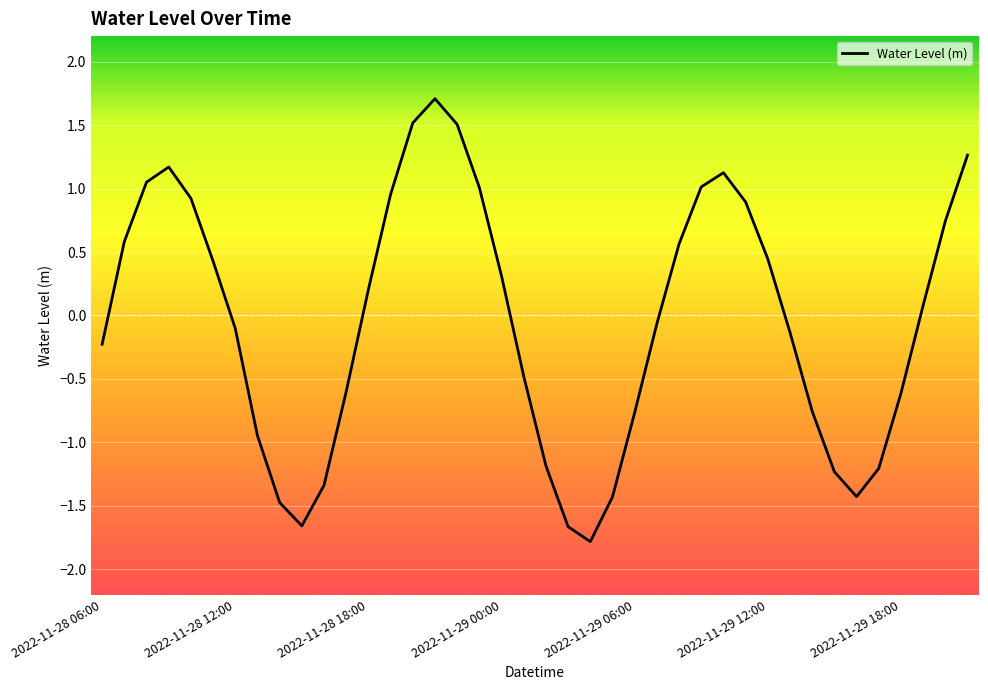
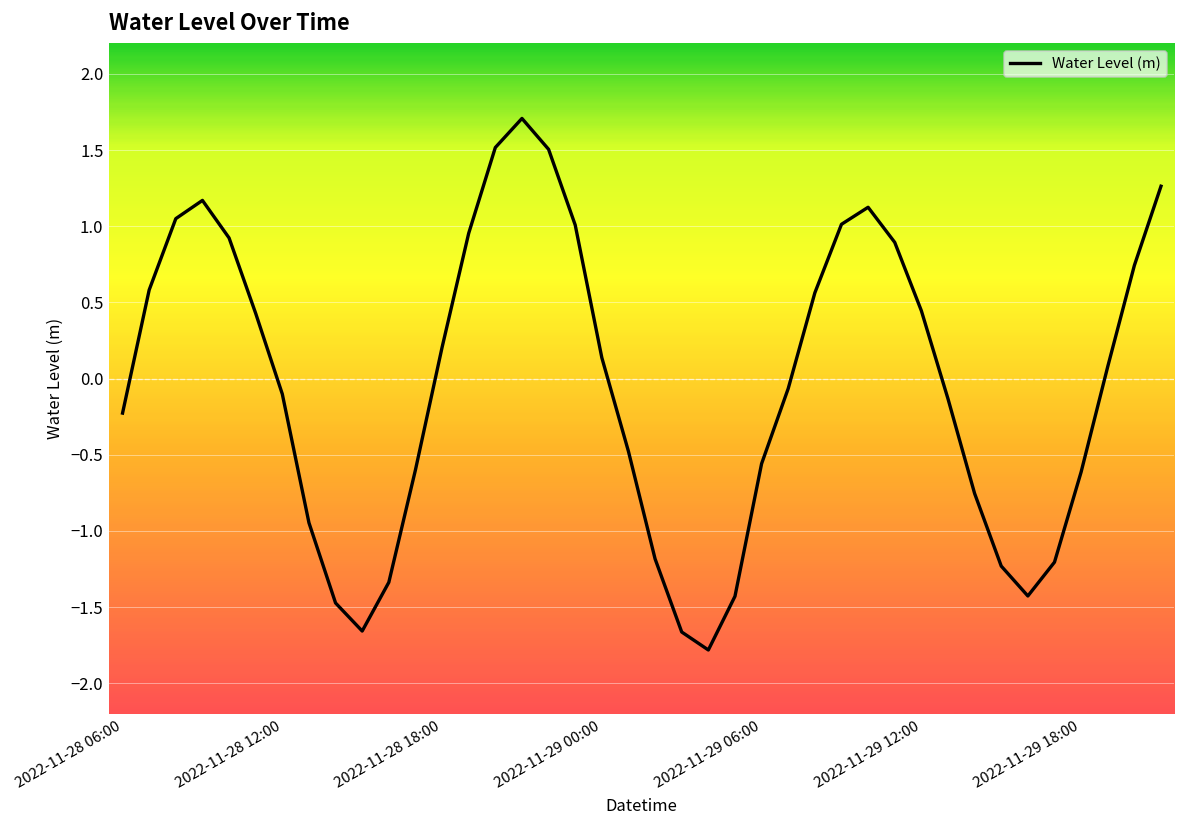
  {
    "2022-11-28 06:00": -0.23,
    "2022-11-28 12:00": -0.10,
    "2022-11-28 18:00": 0.20,
-   "2022-11-29 00:00": 0.31,
-   "2022-11-29 06:00": -0.76,
+   "2022-11-29 00:00": 0.14,
+   "2022-11-29 06:00": -0.56,
    "2022-11-29 12:00": 0.45,
    "2022-11-29 18:00": -0.61
  }
